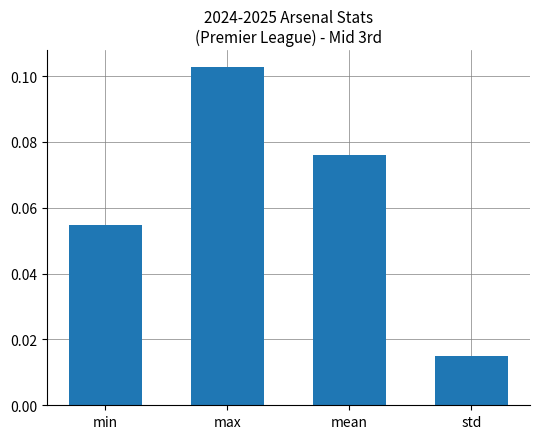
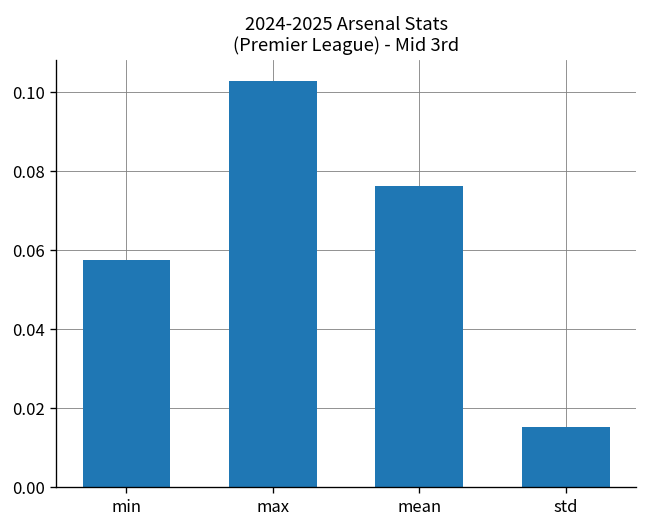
  {
-   "min": 0.055,
+   "min": 0.057,
    "max": 0.103,
    "mean": 0.076,
    "std": 0.015
  }
